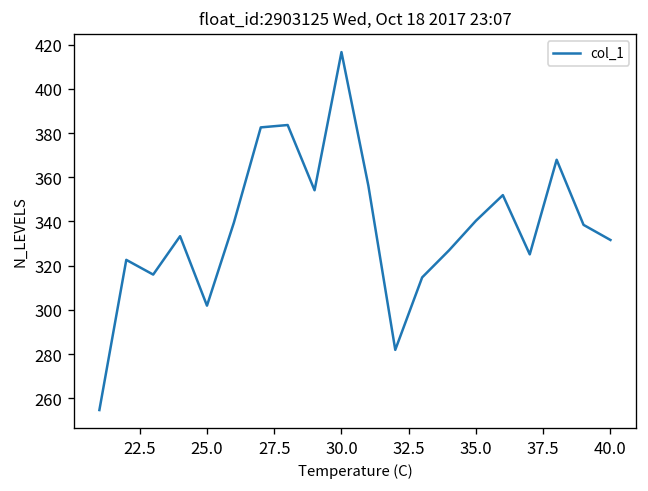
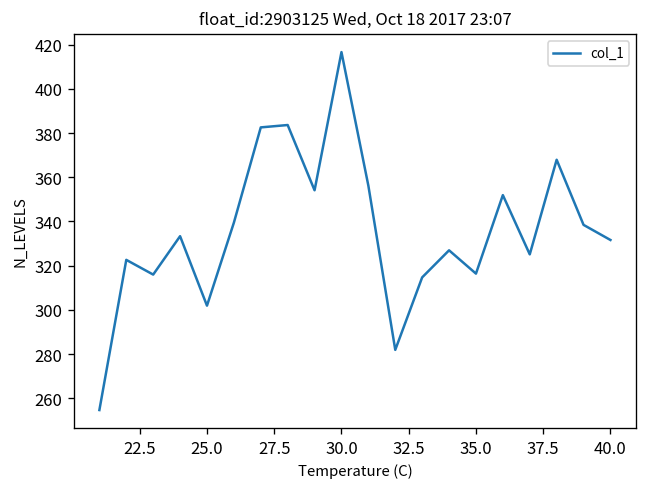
  {
    "25.0": 302,
    "30.0": 417,
-   "35.0": 340,
+   "35.0": 316,
    "40.0": 332
  }
